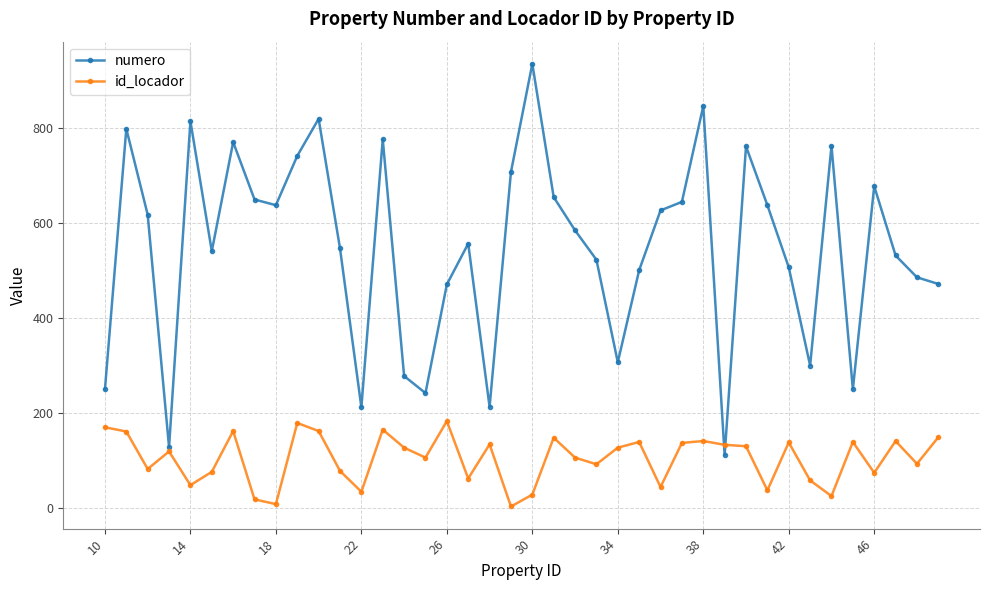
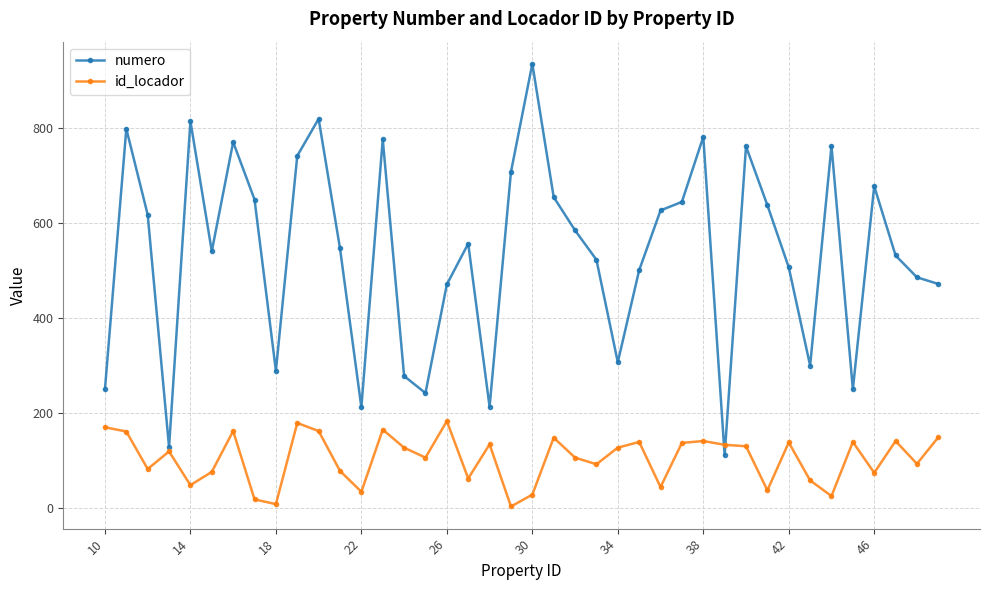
  {
    "numero": {
      "10": 250,
      "14": 820,
-     "18": 640,
+     "18": 290,
      "22": 210,
      "26": 470,
      "30": 940,
      "34": 310,
-     "38": 850,
+     "38": 780,
      "42": 510,
      "46": 680
    },
    "id_locador": {
      "10": 170,
      "14": 50,
      "18": 10,
      "22": 30,
      "26": 180,
      "30": 30,
      "34": 130,
      "38": 140,
      "42": 140,
      "46": 70
    }
  }
